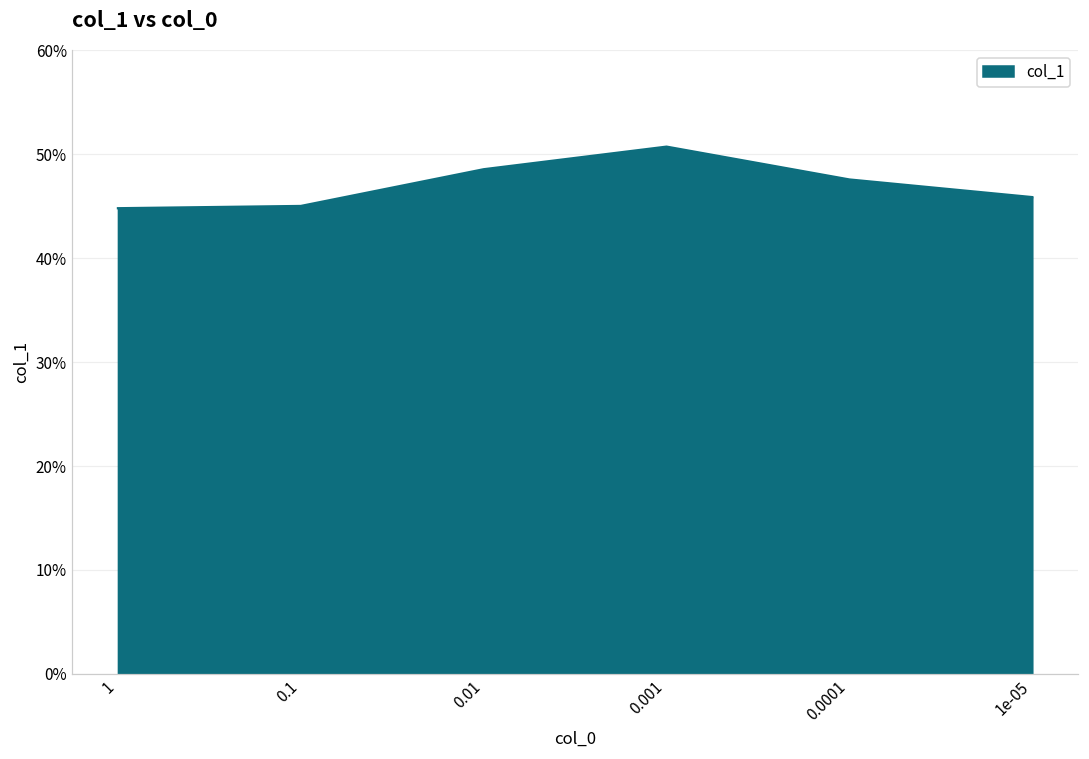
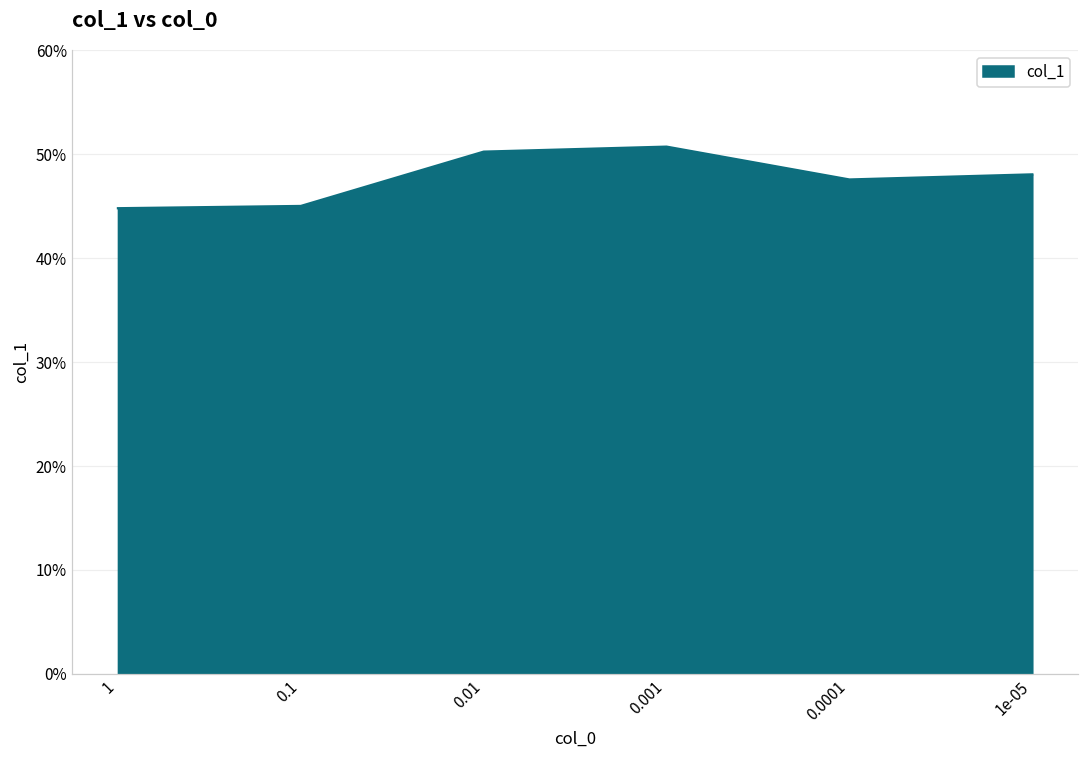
  {
    "1": "45%",
    "0.1": "45%",
-   "0.01": "49%",
+   "0.01": "50%",
    "0.001": "51%",
    "0.0001": "48%",
-   "1e-05": "46%"
+   "1e-05": "48%"
  }
